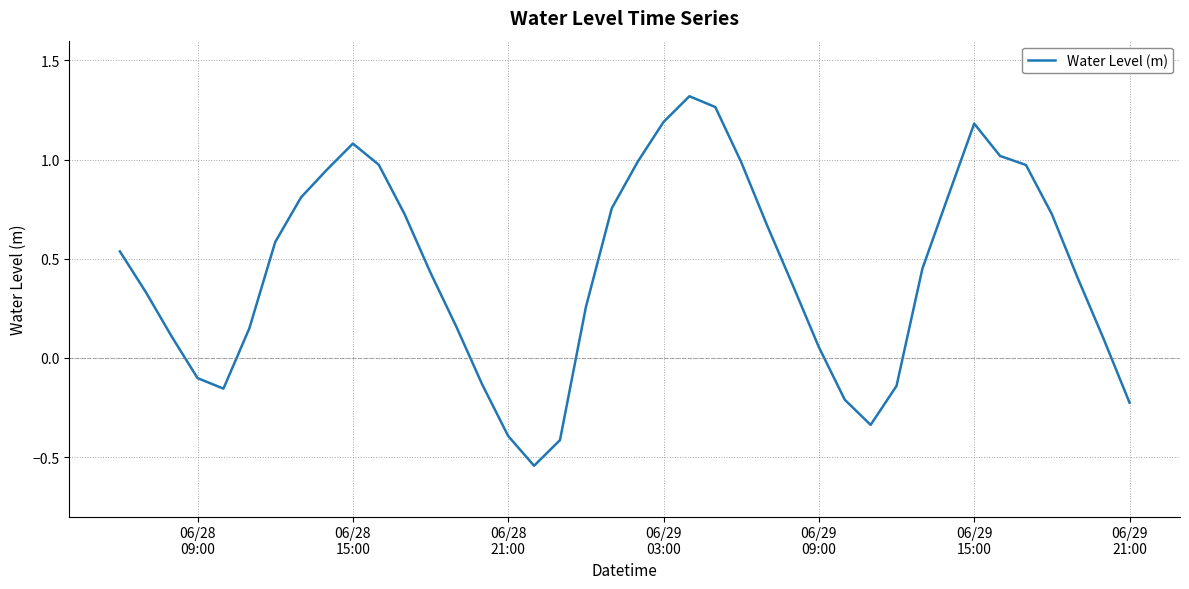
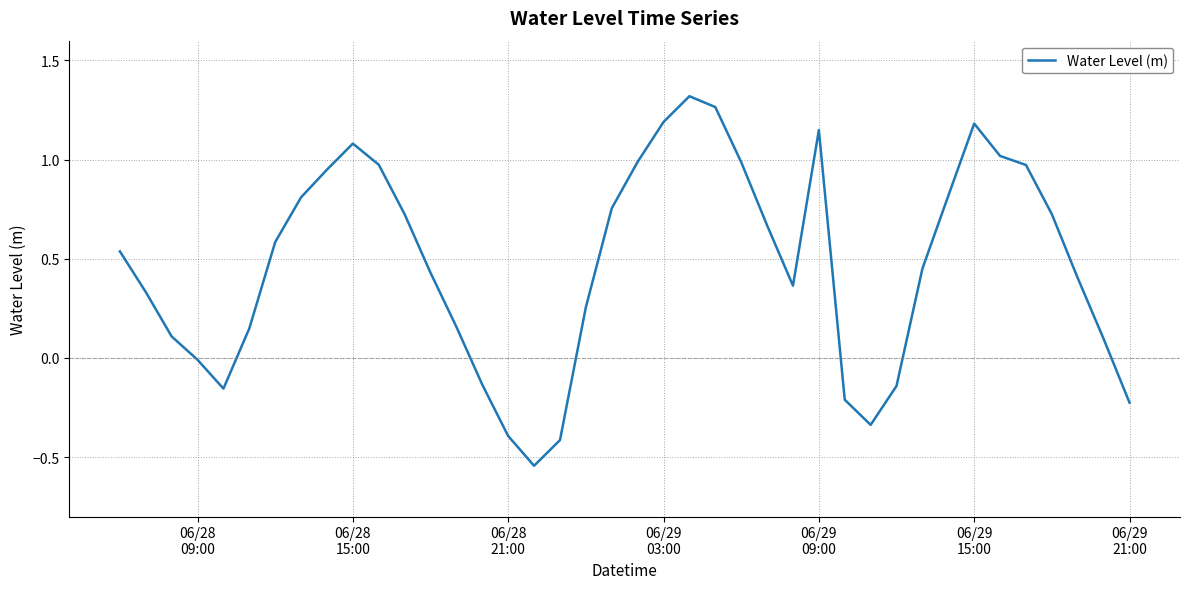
  {
-   "06/28 09:00": -0.10,
+   "06/28 09:00": -0.01,
    "06/28 15:00": 1.08,
    "06/28 21:00": -0.39,
    "06/29 03:00": 1.19,
-   "06/29 09:00": 0.05,
+   "06/29 09:00": 1.15,
    "06/29 15:00": 1.18,
    "06/29 21:00": -0.23
  }
